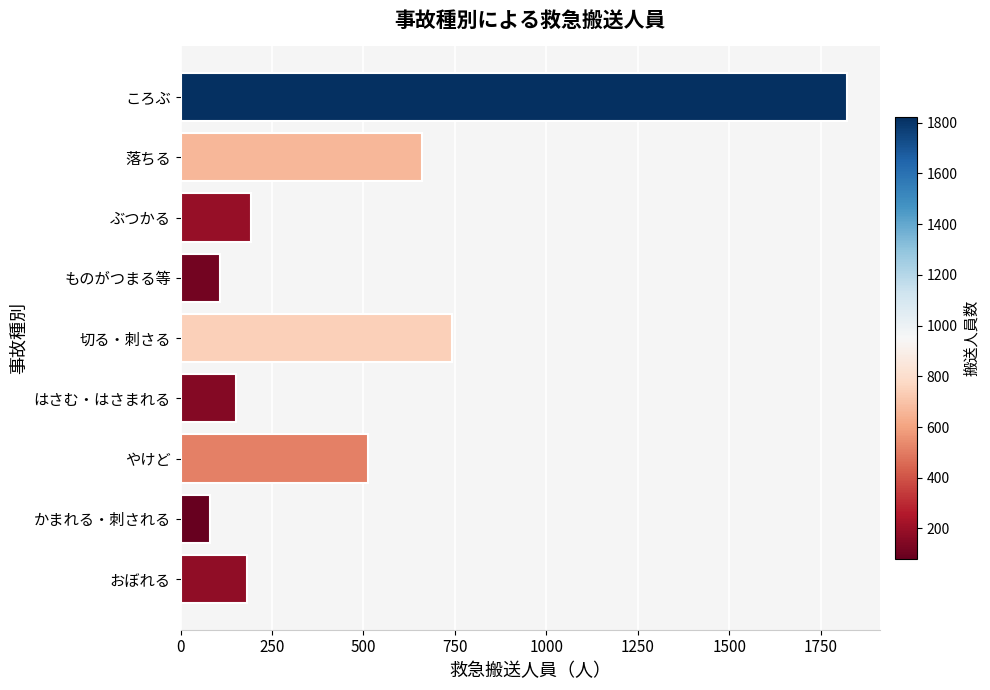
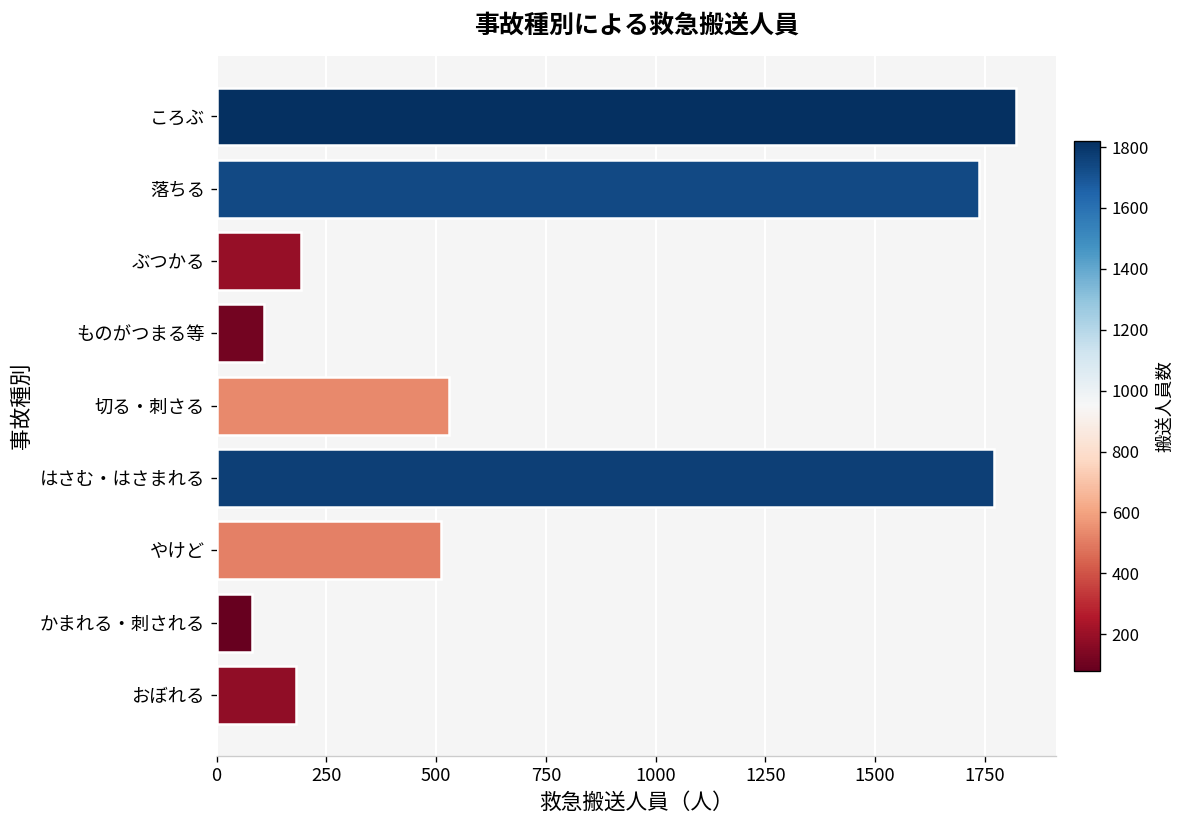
  {
    "ころぶ": 1820,
-   "落ちる": 660,
+   "落ちる": 1740,
    "ぶつかる": 190,
    "ものがつまる等": 110,
-   "切る・刺さる": 740,
-   "はさむ・はさまれる": 150,
+   "切る・刺さる": 530,
+   "はさむ・はさまれる": 1770,
    "やけど": 510,
    "かまれる・刺される": 80,
    "おぼれる": 180
  }
